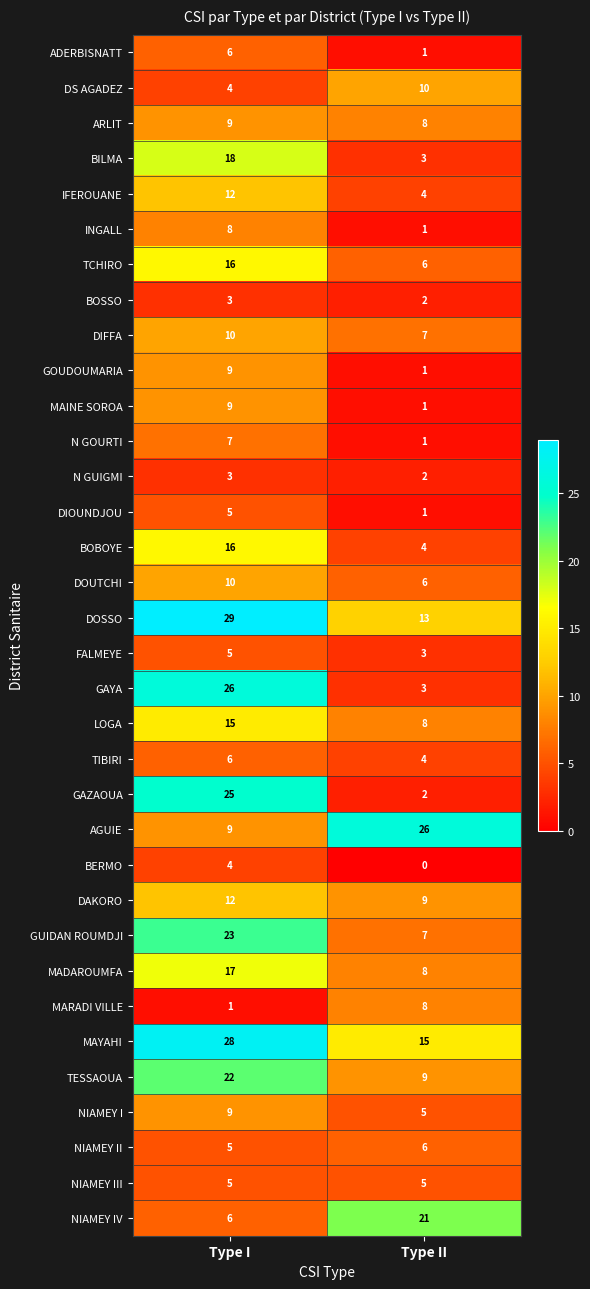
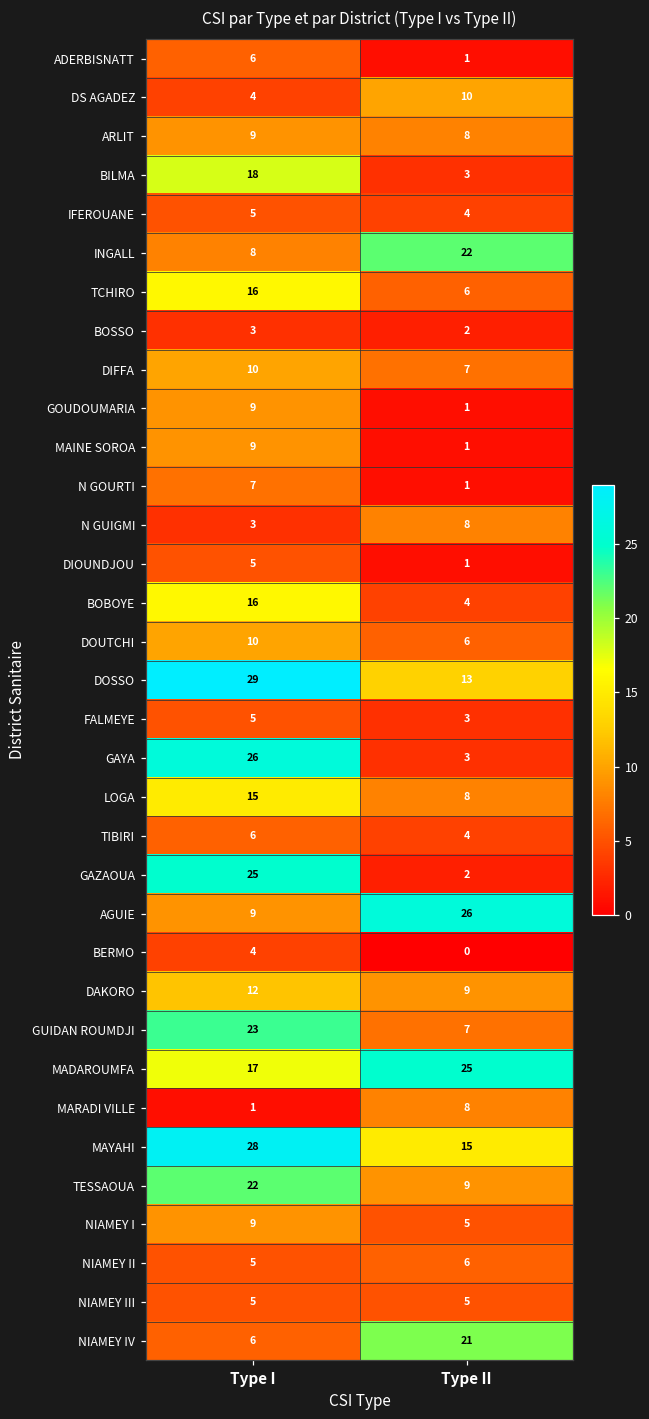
  {
    "ADERBISNATT": {
      "Type I": 6,
      "Type II": 1
    },
    "DS AGADEZ": {
      "Type I": 4,
      "Type II": 10
    },
    "ARLIT": {
      "Type I": 9,
      "Type II": 8
    },
    "BILMA": {
      "Type I": 18,
      "Type II": 3
    },
    "IFEROUANE": {
-     "Type I": 12,
+     "Type I": 5,
      "Type II": 4
    },
    "INGALL": {
      "Type I": 8,
-     "Type II": 1
+     "Type II": 22
    },
    "TCHIRO": {
      "Type I": 16,
      "Type II": 6
    },
    "BOSSO": {
      "Type I": 3,
      "Type II": 2
    },
    "DIFFA": {
      "Type I": 10,
      "Type II": 7
    },
    "GOUDOUMARIA": {
      "Type I": 9,
      "Type II": 1
    },
    "MAINE SOROA": {
      "Type I": 9,
      "Type II": 1
    },
    "N GOURTI": {
      "Type I": 7,
      "Type II": 1
    },
    "N GUIGMI": {
      "Type I": 3,
-     "Type II": 2
+     "Type II": 8
    },
    "DIOUNDJOU": {
      "Type I": 5,
      "Type II": 1
    },
    "BOBOYE": {
      "Type I": 16,
      "Type II": 4
    },
    "DOUTCHI": {
      "Type I": 10,
      "Type II": 6
    },
    "DOSSO": {
      "Type I": 29,
      "Type II": 13
    },
    "FALMEYE": {
      "Type I": 5,
      "Type II": 3
    },
    "GAYA": {
      "Type I": 26,
      "Type II": 3
    },
    "LOGA": {
      "Type I": 15,
      "Type II": 8
    },
    "TIBIRI": {
      "Type I": 6,
      "Type II": 4
    },
    "GAZAOUA": {
      "Type I": 25,
      "Type II": 2
    },
    "AGUIE": {
      "Type I": 9,
      "Type II": 26
    },
    "BERMO": {
      "Type I": 4,
      "Type II": 0
    },
    "DAKORO": {
      "Type I": 12,
      "Type II": 9
    },
    "GUIDAN ROUMDJI": {
      "Type I": 23,
      "Type II": 7
    },
    "MADAROUMFA": {
      "Type I": 17,
-     "Type II": 8
+     "Type II": 25
    },
    "MARADI VILLE": {
      "Type I": 1,
      "Type II": 8
    },
    "MAYAHI": {
      "Type I": 28,
      "Type II": 15
    },
    "TESSAOUA": {
      "Type I": 22,
      "Type II": 9
    },
    "NIAMEY I": {
      "Type I": 9,
      "Type II": 5
    },
    "NIAMEY II": {
      "Type I": 5,
      "Type II": 6
    },
    "NIAMEY III": {
      "Type I": 5,
      "Type II": 5
    },
    "NIAMEY IV": {
      "Type I": 6,
      "Type II": 21
    }
  }
